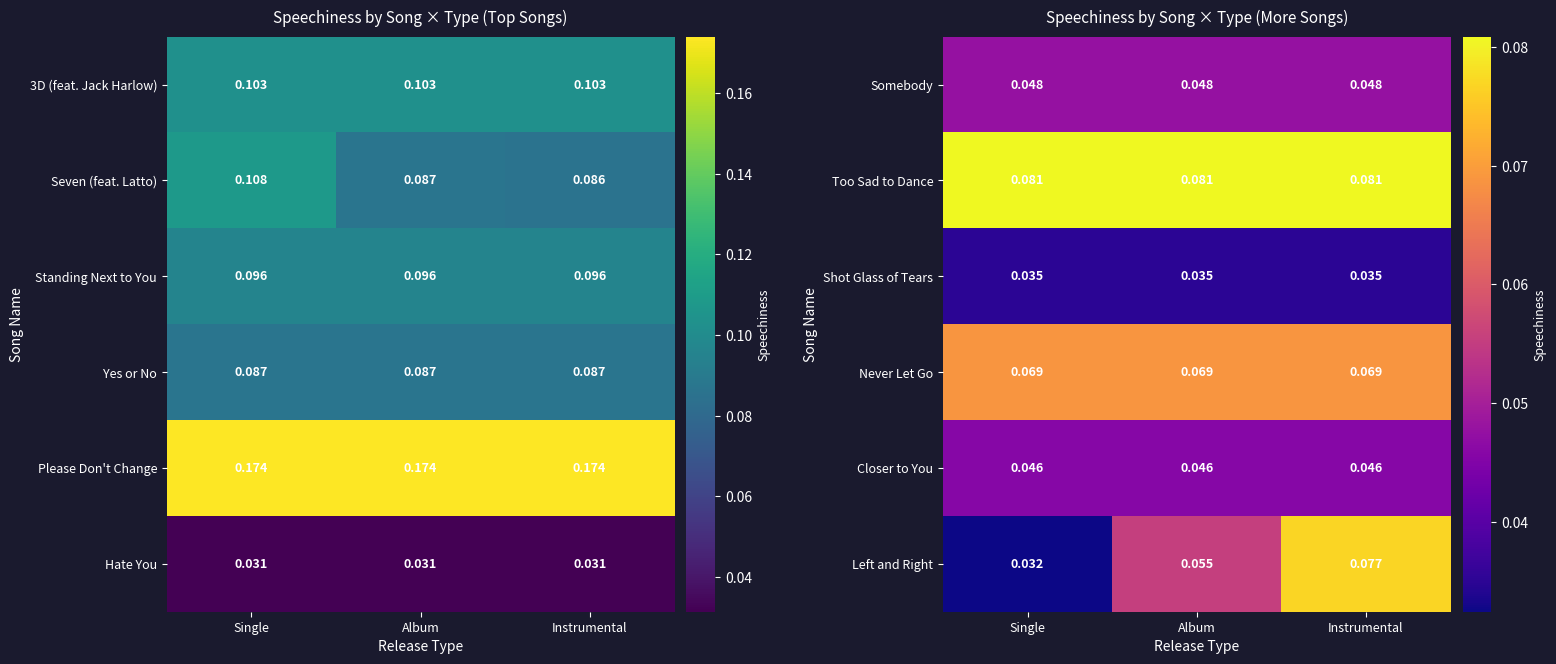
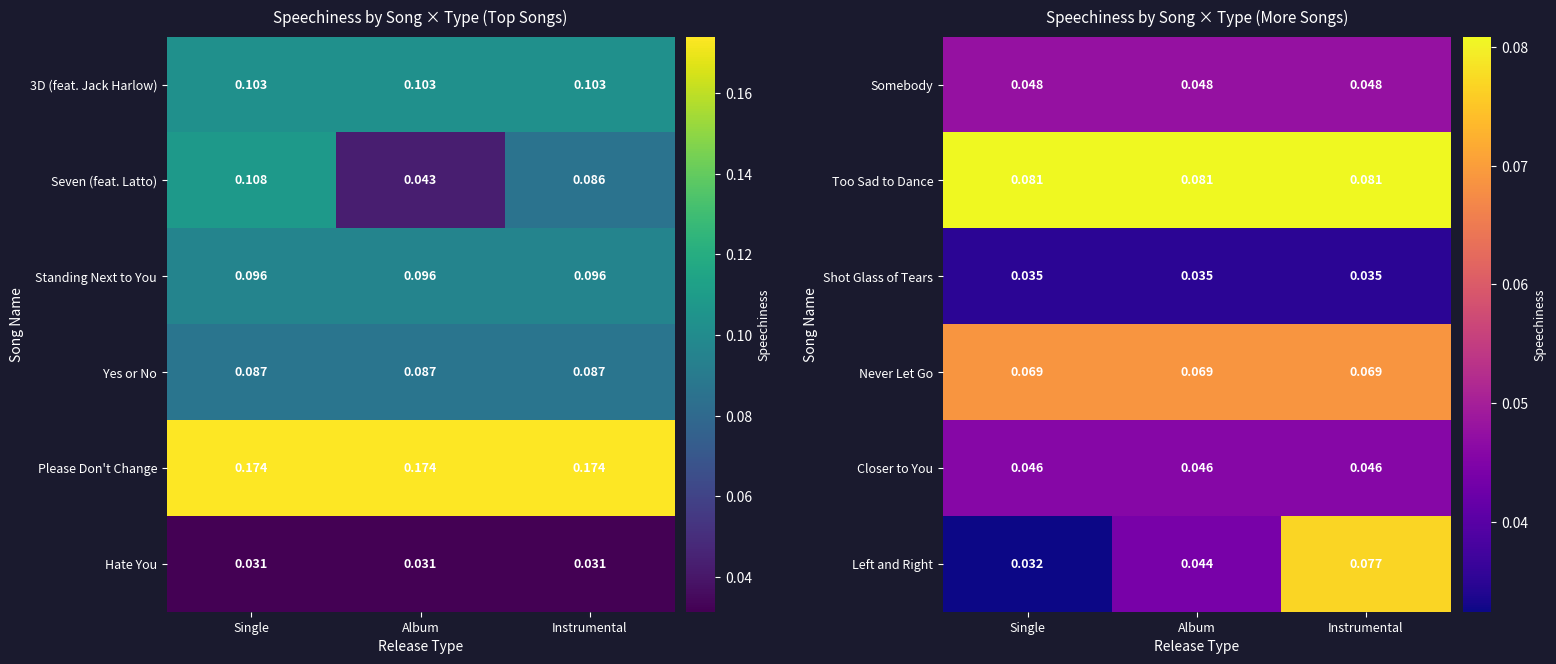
  {
    "Speechiness by Song × Type (Top Songs)": {
      "3D (feat. Jack Harlow)": {
        "Single": 0.103,
        "Album": 0.103,
        "Instrumental": 0.103
      },
      "Seven (feat. Latto)": {
        "Single": 0.108,
-       "Album": 0.087,
+       "Album": 0.043,
        "Instrumental": 0.086
      },
      "Standing Next to You": {
        "Single": 0.096,
        "Album": 0.096,
        "Instrumental": 0.096
      },
      "Yes or No": {
        "Single": 0.087,
        "Album": 0.087,
        "Instrumental": 0.087
      },
      "Please Don't Change": {
        "Single": 0.174,
        "Album": 0.174,
        "Instrumental": 0.174
      },
      "Hate You": {
        "Single": 0.031,
        "Album": 0.031,
        "Instrumental": 0.031
      }
    },
    "Speechiness by Song × Type (More Songs)": {
      "Somebody": {
        "Single": 0.048,
        "Album": 0.048,
        "Instrumental": 0.048
      },
      "Too Sad to Dance": {
        "Single": 0.081,
        "Album": 0.081,
        "Instrumental": 0.081
      },
      "Shot Glass of Tears": {
        "Single": 0.035,
        "Album": 0.035,
        "Instrumental": 0.035
      },
      "Never Let Go": {
        "Single": 0.069,
        "Album": 0.069,
        "Instrumental": 0.069
      },
      "Closer to You": {
        "Single": 0.046,
        "Album": 0.046,
        "Instrumental": 0.046
      },
      "Left and Right": {
        "Single": 0.032,
-       "Album": 0.055,
+       "Album": 0.044,
        "Instrumental": 0.077
      }
    }
  }
